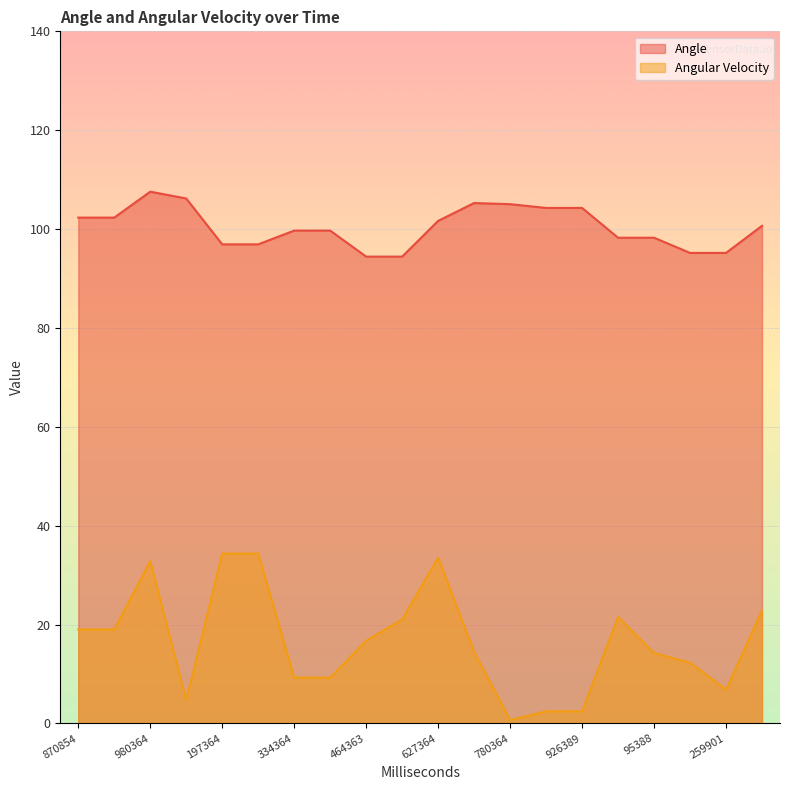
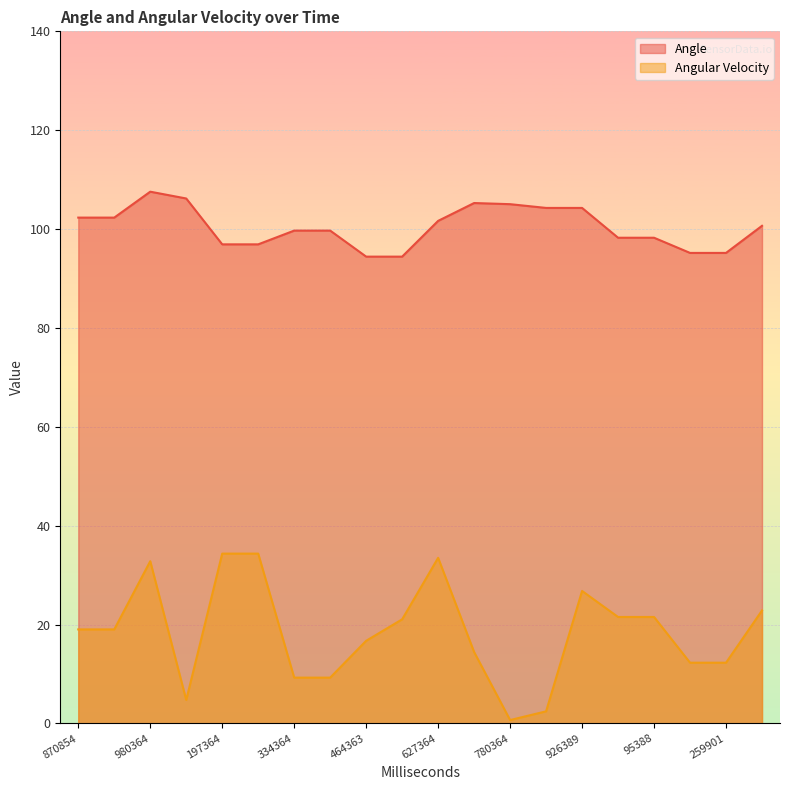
  {
    "Angle": {
      "870854": 102,
      "980364": 108,
      "197364": 97,
      "334364": 100,
      "464363": 94,
      "627364": 102,
      "780364": 105,
      "926389": 104,
      "95388": 98,
      "259901": 95
    },
    "Angular Velocity": {
      "870854": 19,
      "980364": 33,
      "197364": 34,
      "334364": 9,
      "464363": 17,
      "627364": 33,
      "780364": 1,
-     "926389": 2,
-     "95388": 14,
-     "259901": 7
+     "926389": 27,
+     "95388": 22,
+     "259901": 12
    }
  }
